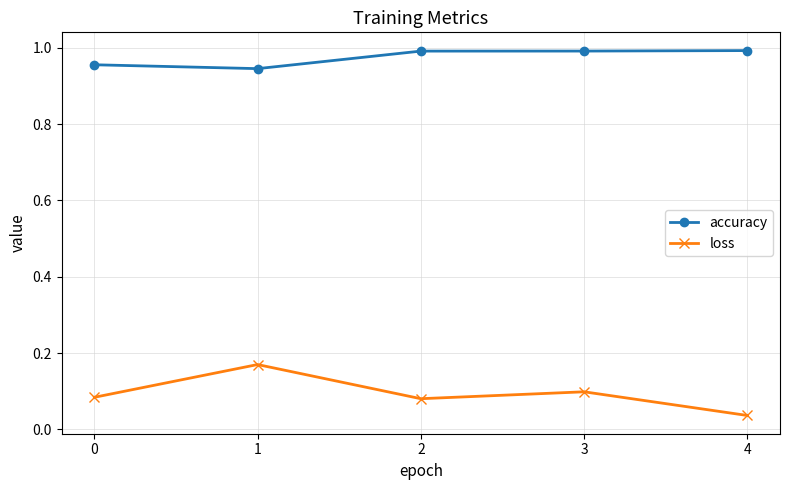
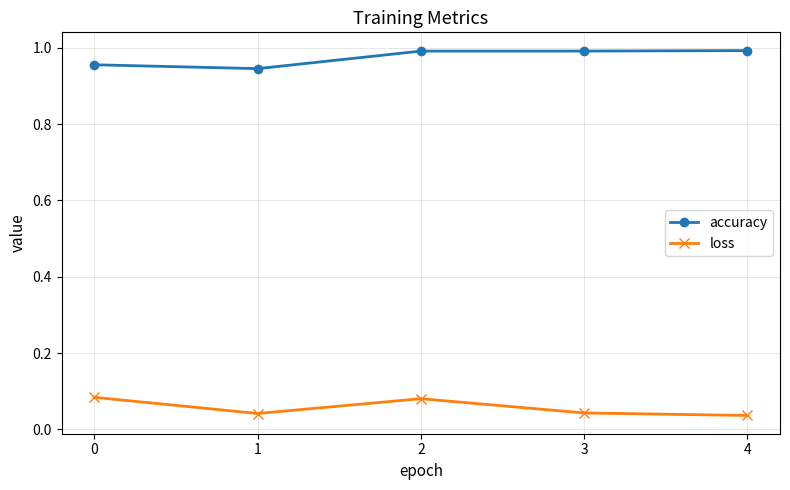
  {
    "accuracy": {
      "0": 0.96,
      "1": 0.95,
      "2": 0.99,
      "3": 0.99,
      "4": 0.99
    },
    "loss": {
      "0": 0.08,
-     "1": 0.17,
+     "1": 0.04,
      "2": 0.08,
-     "3": 0.10,
+     "3": 0.04,
      "4": 0.04
    }
  }
